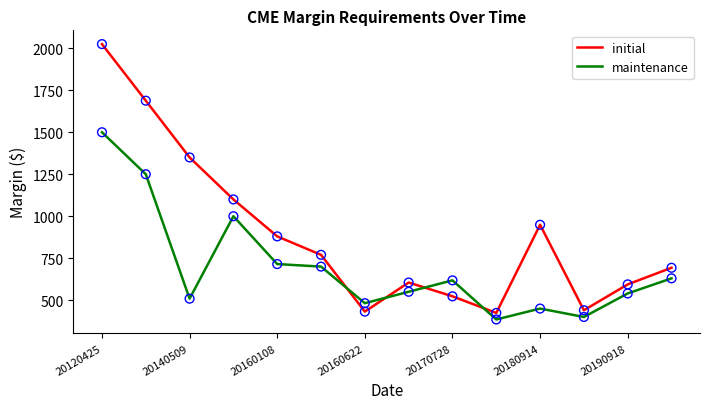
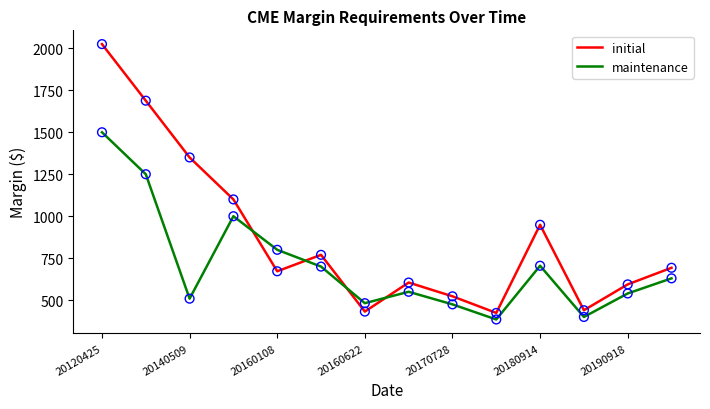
  {
    "initial": {
      "20120425": 2030,
      "20140509": 1350,
-     "20160108": 880,
+     "20160108": 670,
      "20160622": 430,
      "20170728": 520,
      "20180914": 950,
      "20190918": 590
    },
    "maintenance": {
      "20120425": 1500,
      "20140509": 510,
-     "20160108": 720,
+     "20160108": 800,
      "20160622": 480,
-     "20170728": 620,
-     "20180914": 450,
+     "20170728": 480,
+     "20180914": 710,
      "20190918": 540
    }
  }
